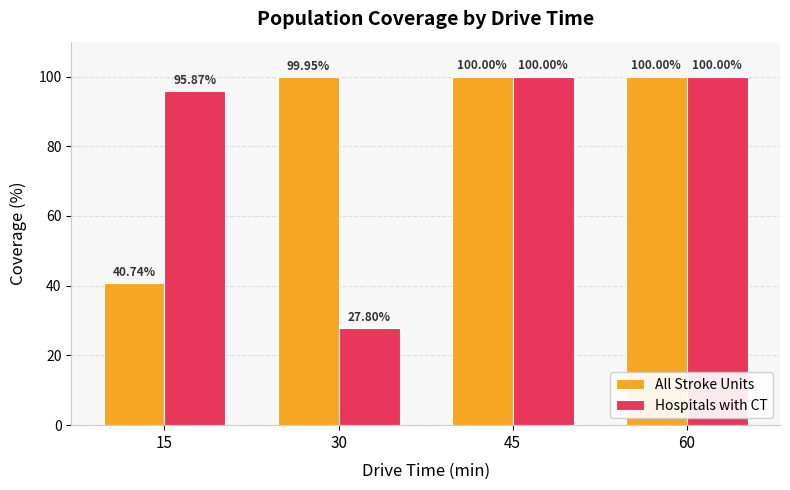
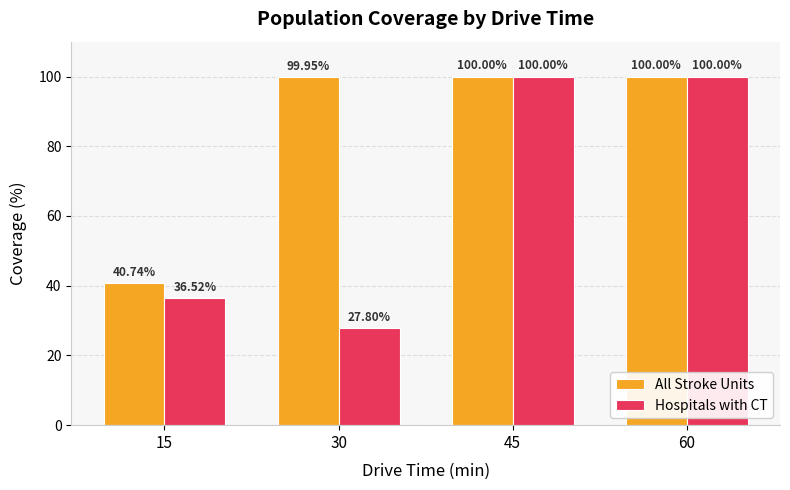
  {
    "All Stroke Units": {
      "15": "40.74%",
      "30": "99.95%",
      "45": "100.00%",
      "60": "100.00%"
    },
    "Hospitals with CT": {
-     "15": "95.87%",
+     "15": "36.52%",
      "30": "27.80%",
      "45": "100.00%",
      "60": "100.00%"
    }
  }
